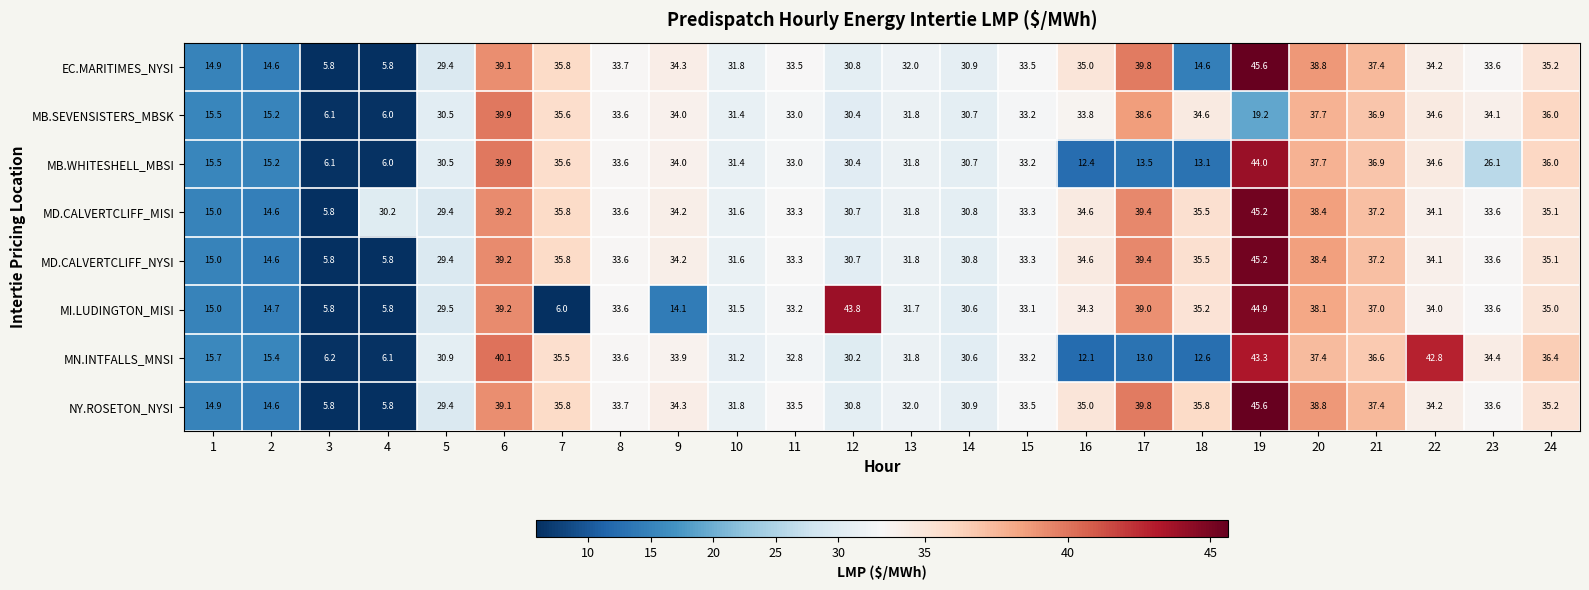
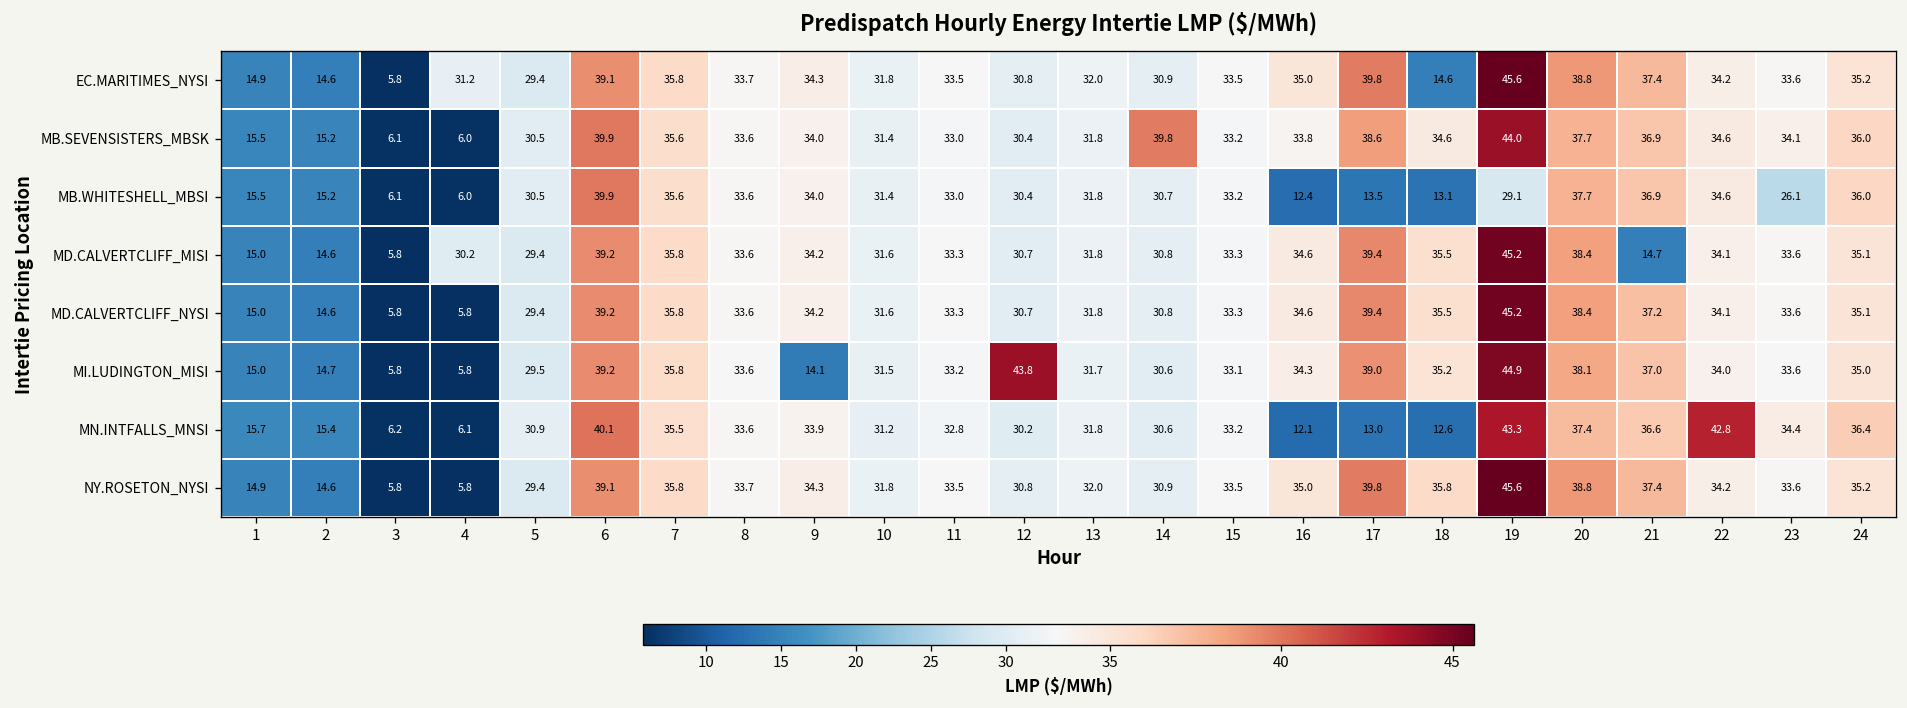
  {
    "EC.MARITIMES_NYSI": {
      "1": 14.9,
      "2": 14.6,
      "3": 5.8,
-     "4": 5.8,
+     "4": 31.2,
      "5": 29.4,
      "6": 39.1,
      "7": 35.8,
      "8": 33.7,
      "9": 34.3,
      "10": 31.8,
      "11": 33.5,
      "12": 30.8,
      "13": 32.0,
      "14": 30.9,
      "15": 33.5,
      "16": 35.0,
      "17": 39.8,
      "18": 14.6,
      "19": 45.6,
      "20": 38.8,
      "21": 37.4,
      "22": 34.2,
      "23": 33.6,
      "24": 35.2
    },
    "MB.SEVENSISTERS_MBSK": {
      "1": 15.5,
      "2": 15.2,
      "3": 6.1,
      "4": 6.0,
      "5": 30.5,
      "6": 39.9,
      "7": 35.6,
      "8": 33.6,
      "9": 34.0,
      "10": 31.4,
      "11": 33.0,
      "12": 30.4,
      "13": 31.8,
-     "14": 30.7,
+     "14": 39.8,
      "15": 33.2,
      "16": 33.8,
      "17": 38.6,
      "18": 34.6,
-     "19": 19.2,
+     "19": 44.0,
      "20": 37.7,
      "21": 36.9,
      "22": 34.6,
      "23": 34.1,
      "24": 36.0
    },
    "MB.WHITESHELL_MBSI": {
      "1": 15.5,
      "2": 15.2,
      "3": 6.1,
      "4": 6.0,
      "5": 30.5,
      "6": 39.9,
      "7": 35.6,
      "8": 33.6,
      "9": 34.0,
      "10": 31.4,
      "11": 33.0,
      "12": 30.4,
      "13": 31.8,
      "14": 30.7,
      "15": 33.2,
      "16": 12.4,
      "17": 13.5,
      "18": 13.1,
-     "19": 44.0,
+     "19": 29.1,
      "20": 37.7,
      "21": 36.9,
      "22": 34.6,
      "23": 26.1,
      "24": 36.0
    },
    "MD.CALVERTCLIFF_MISI": {
      "1": 15.0,
      "2": 14.6,
      "3": 5.8,
      "4": 30.2,
      "5": 29.4,
      "6": 39.2,
      "7": 35.8,
      "8": 33.6,
      "9": 34.2,
      "10": 31.6,
      "11": 33.3,
      "12": 30.7,
      "13": 31.8,
      "14": 30.8,
      "15": 33.3,
      "16": 34.6,
      "17": 39.4,
      "18": 35.5,
      "19": 45.2,
      "20": 38.4,
-     "21": 37.2,
+     "21": 14.7,
      "22": 34.1,
      "23": 33.6,
      "24": 35.1
    },
    "MD.CALVERTCLIFF_NYSI": {
      "1": 15.0,
      "2": 14.6,
      "3": 5.8,
      "4": 5.8,
      "5": 29.4,
      "6": 39.2,
      "7": 35.8,
      "8": 33.6,
      "9": 34.2,
      "10": 31.6,
      "11": 33.3,
      "12": 30.7,
      "13": 31.8,
      "14": 30.8,
      "15": 33.3,
      "16": 34.6,
      "17": 39.4,
      "18": 35.5,
      "19": 45.2,
      "20": 38.4,
      "21": 37.2,
      "22": 34.1,
      "23": 33.6,
      "24": 35.1
    },
    "MI.LUDINGTON_MISI": {
      "1": 15.0,
      "2": 14.7,
      "3": 5.8,
      "4": 5.8,
      "5": 29.5,
      "6": 39.2,
-     "7": 6.0,
+     "7": 35.8,
      "8": 33.6,
      "9": 14.1,
      "10": 31.5,
      "11": 33.2,
      "12": 43.8,
      "13": 31.7,
      "14": 30.6,
      "15": 33.1,
      "16": 34.3,
      "17": 39.0,
      "18": 35.2,
      "19": 44.9,
      "20": 38.1,
      "21": 37.0,
      "22": 34.0,
      "23": 33.6,
      "24": 35.0
    },
    "MN.INTFALLS_MNSI": {
      "1": 15.7,
      "2": 15.4,
      "3": 6.2,
      "4": 6.1,
      "5": 30.9,
      "6": 40.1,
      "7": 35.5,
      "8": 33.6,
      "9": 33.9,
      "10": 31.2,
      "11": 32.8,
      "12": 30.2,
      "13": 31.8,
      "14": 30.6,
      "15": 33.2,
      "16": 12.1,
      "17": 13.0,
      "18": 12.6,
      "19": 43.3,
      "20": 37.4,
      "21": 36.6,
      "22": 42.8,
      "23": 34.4,
      "24": 36.4
    },
    "NY.ROSETON_NYSI": {
      "1": 14.9,
      "2": 14.6,
      "3": 5.8,
      "4": 5.8,
      "5": 29.4,
      "6": 39.1,
      "7": 35.8,
      "8": 33.7,
      "9": 34.3,
      "10": 31.8,
      "11": 33.5,
      "12": 30.8,
      "13": 32.0,
      "14": 30.9,
      "15": 33.5,
      "16": 35.0,
      "17": 39.8,
      "18": 35.8,
      "19": 45.6,
      "20": 38.8,
      "21": 37.4,
      "22": 34.2,
      "23": 33.6,
      "24": 35.2
    }
  }
